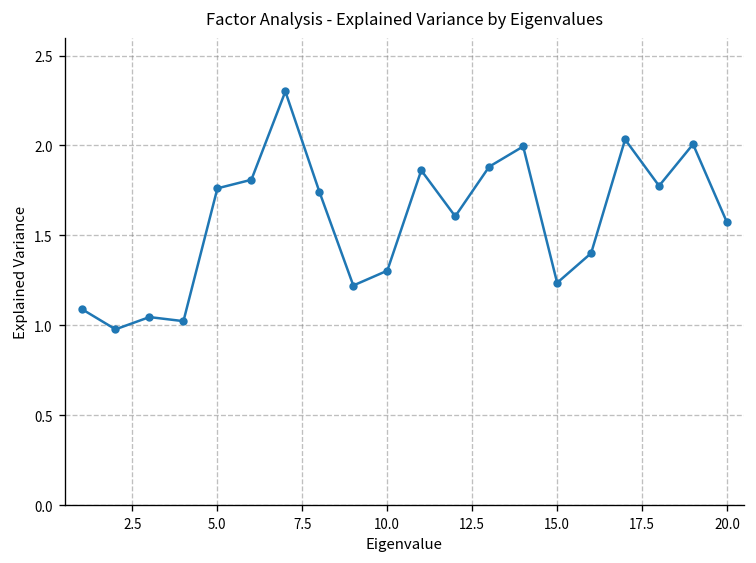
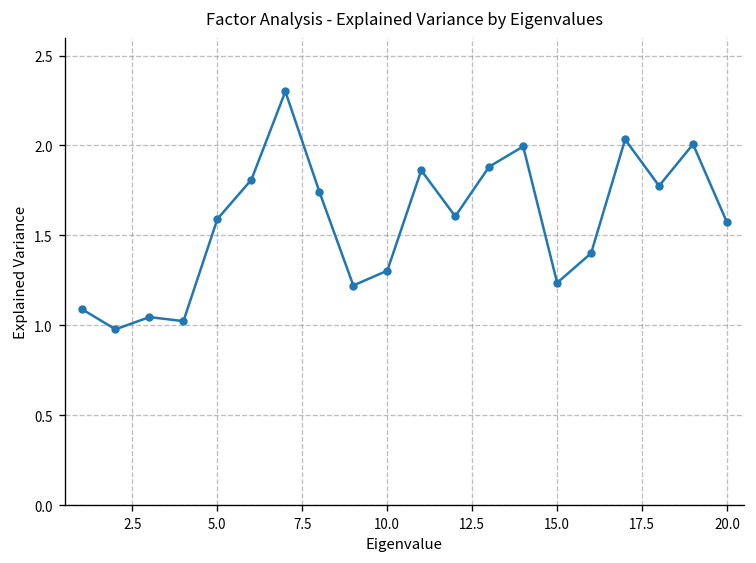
  {
-   "5.0": 1.76,
+   "5.0": 1.59,
    "10.0": 1.30,
    "15.0": 1.24,
    "20.0": 1.57
  }
